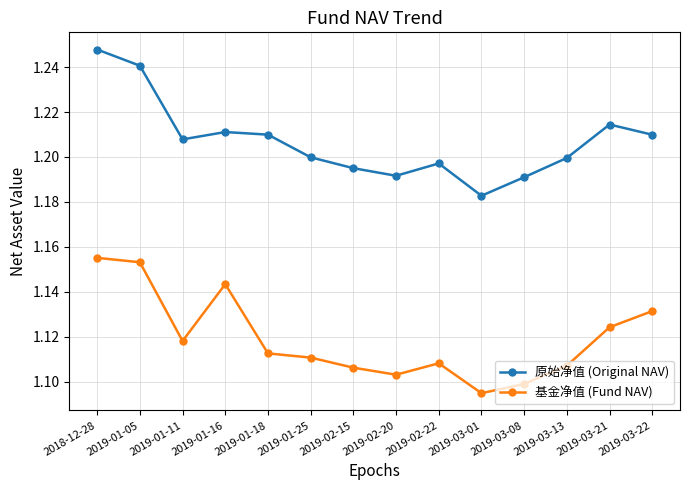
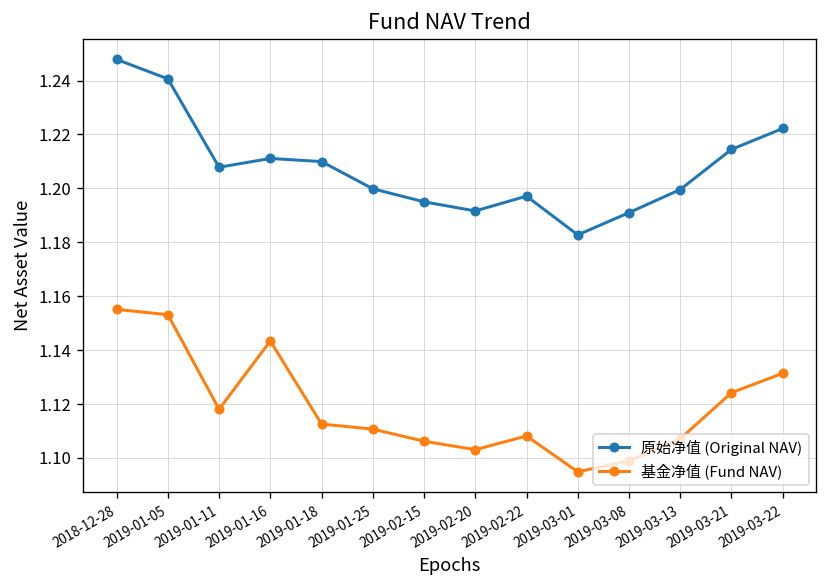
  {
    "原始净值 (Original NAV)": {
      "2018-12-28": 1.248,
      "2019-01-05": 1.241,
      "2019-01-11": 1.208,
      "2019-01-16": 1.211,
      "2019-01-18": 1.210,
      "2019-01-25": 1.200,
      "2019-02-15": 1.195,
      "2019-02-20": 1.192,
      "2019-02-22": 1.197,
      "2019-03-01": 1.183,
      "2019-03-08": 1.191,
      "2019-03-13": 1.200,
      "2019-03-21": 1.214,
-     "2019-03-22": 1.210
+     "2019-03-22": 1.222
    },
    "基金净值 (Fund NAV)": {
      "2018-12-28": 1.155,
      "2019-01-05": 1.153,
      "2019-01-11": 1.118,
      "2019-01-16": 1.143,
      "2019-01-18": 1.113,
      "2019-01-25": 1.111,
      "2019-02-15": 1.106,
      "2019-02-20": 1.103,
      "2019-02-22": 1.108,
      "2019-03-01": 1.095,
      "2019-03-21": 1.124,
      "2019-03-22": 1.131
    }
  }
